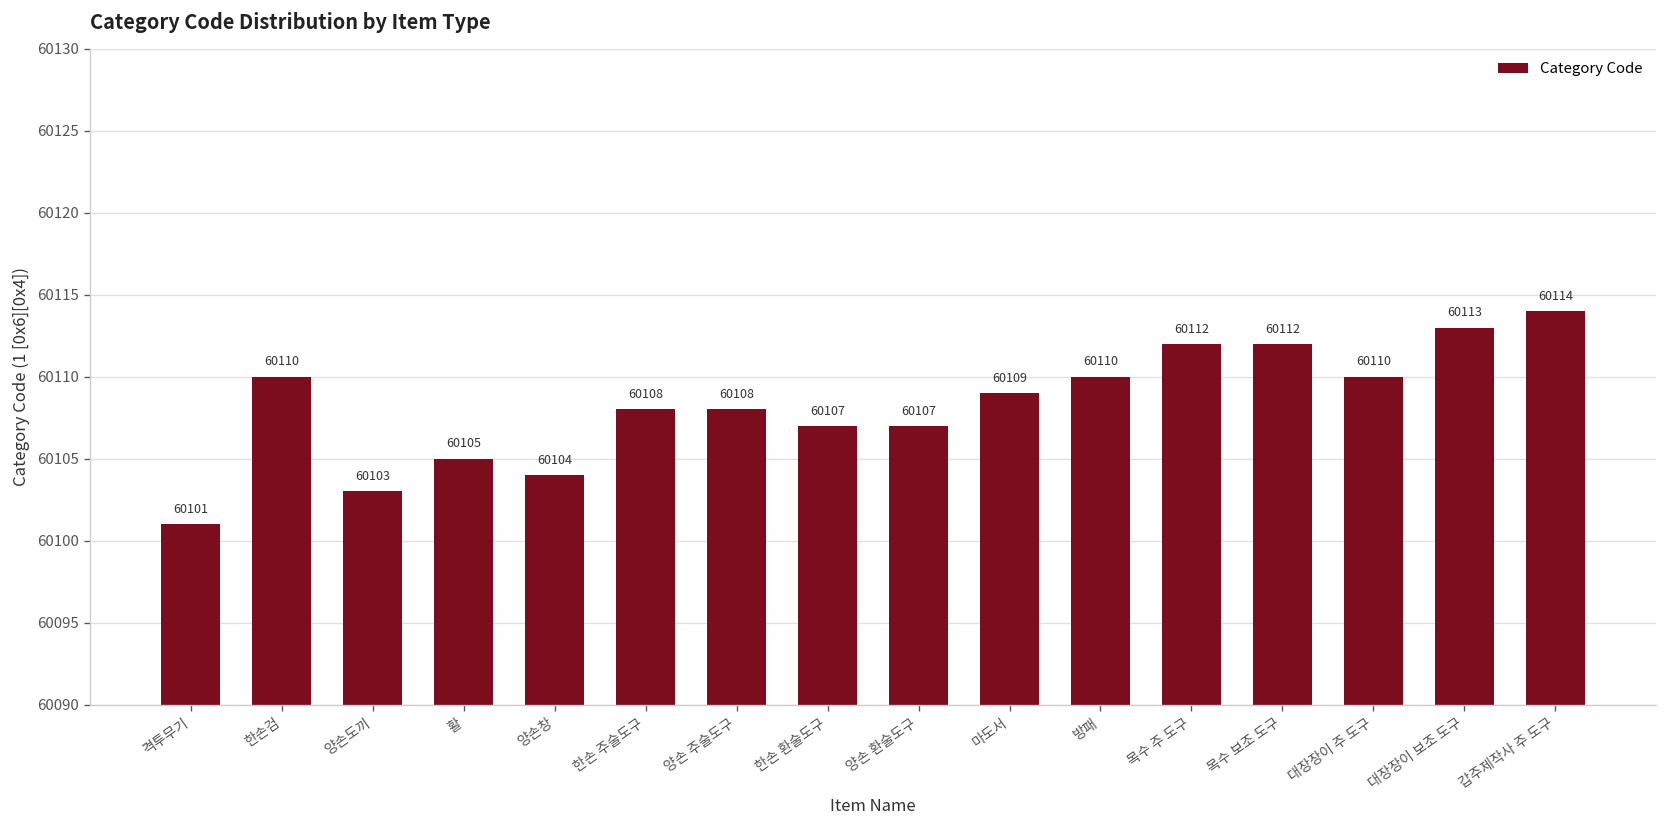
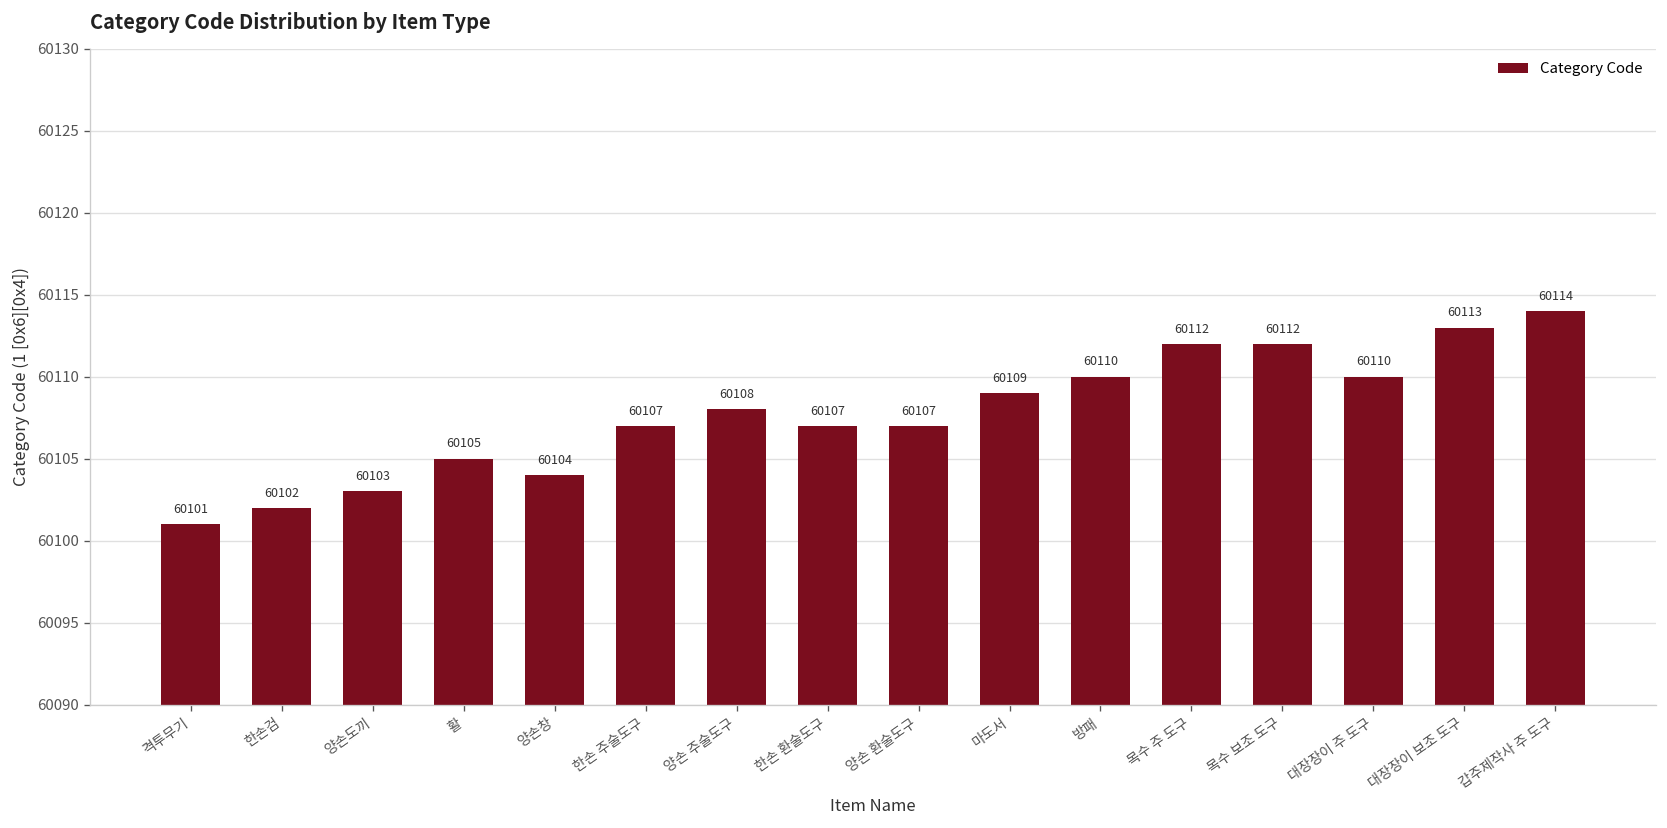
  {
    "격투무기": 60101,
-   "한손검": 60110,
+   "한손검": 60102,
    "양손도끼": 60103,
    "활": 60105,
    "양손창": 60104,
-   "한손 주술도구": 60108,
+   "한손 주술도구": 60107,
    "양손 주술도구": 60108,
    "한손 환술도구": 60107,
    "양손 환술도구": 60107,
    "마도서": 60109,
    "방패": 60110,
    "목수 주 도구": 60112,
    "목수 보조 도구": 60112,
    "대장장이 주 도구": 60110,
    "대장장이 보조 도구": 60113,
    "갑주제작사 주 도구": 60114
  }
